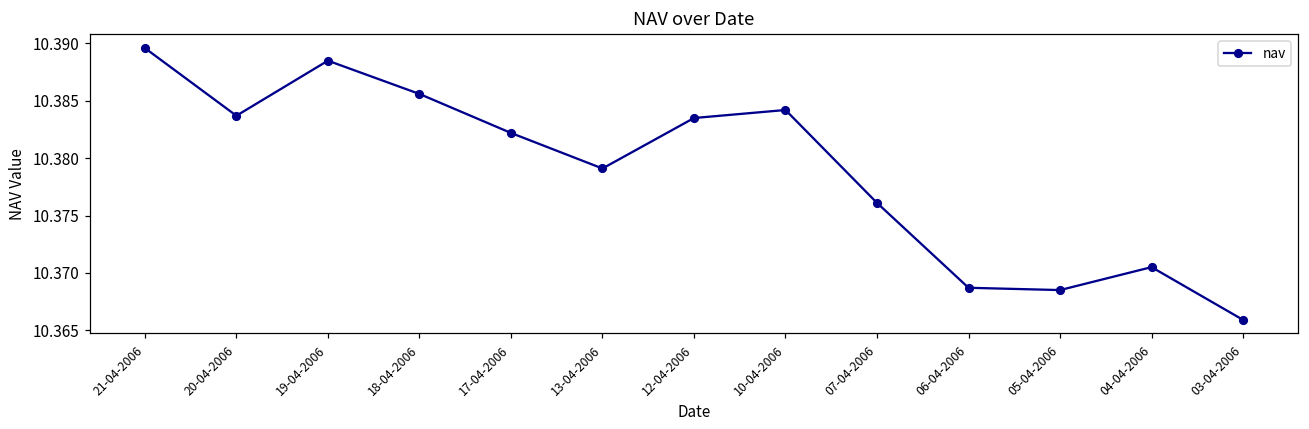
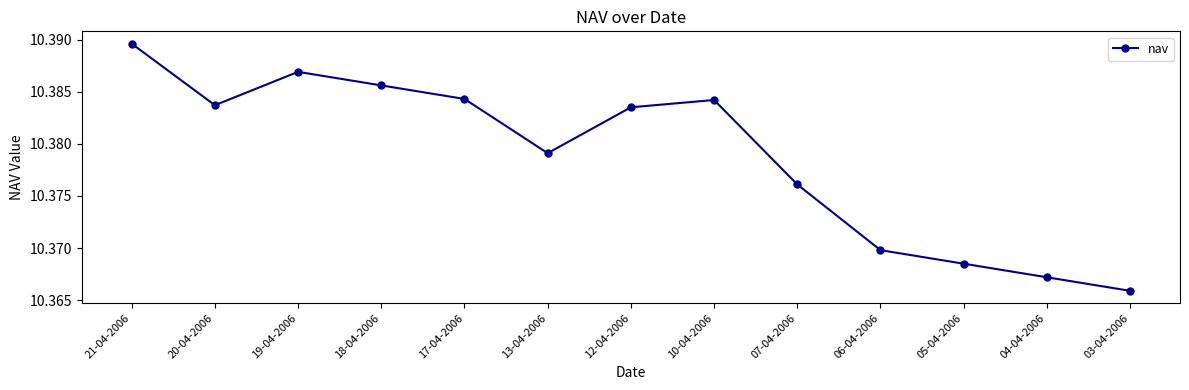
  {
    "21-04-2006": 10.3896,
    "20-04-2006": 10.3837,
-   "19-04-2006": 10.3885,
+   "19-04-2006": 10.3869,
    "18-04-2006": 10.3856,
-   "17-04-2006": 10.3822,
+   "17-04-2006": 10.3843,
    "13-04-2006": 10.3791,
    "12-04-2006": 10.3835,
    "10-04-2006": 10.3842,
    "07-04-2006": 10.3761,
-   "06-04-2006": 10.3687,
+   "06-04-2006": 10.3698,
    "05-04-2006": 10.3685,
-   "04-04-2006": 10.3705,
+   "04-04-2006": 10.3672,
    "03-04-2006": 10.3659
  }
